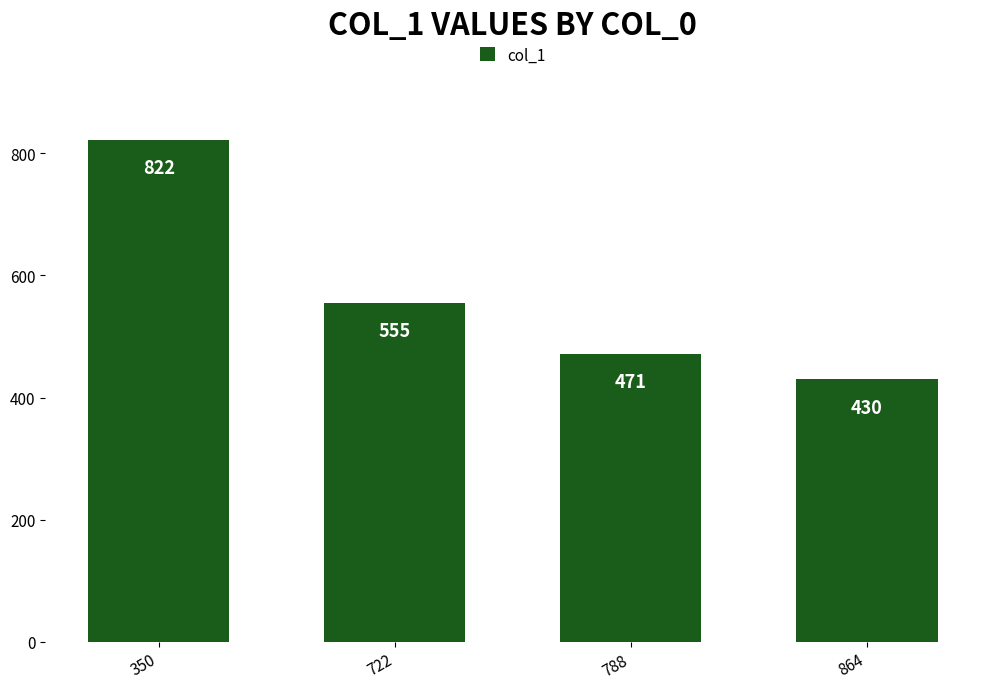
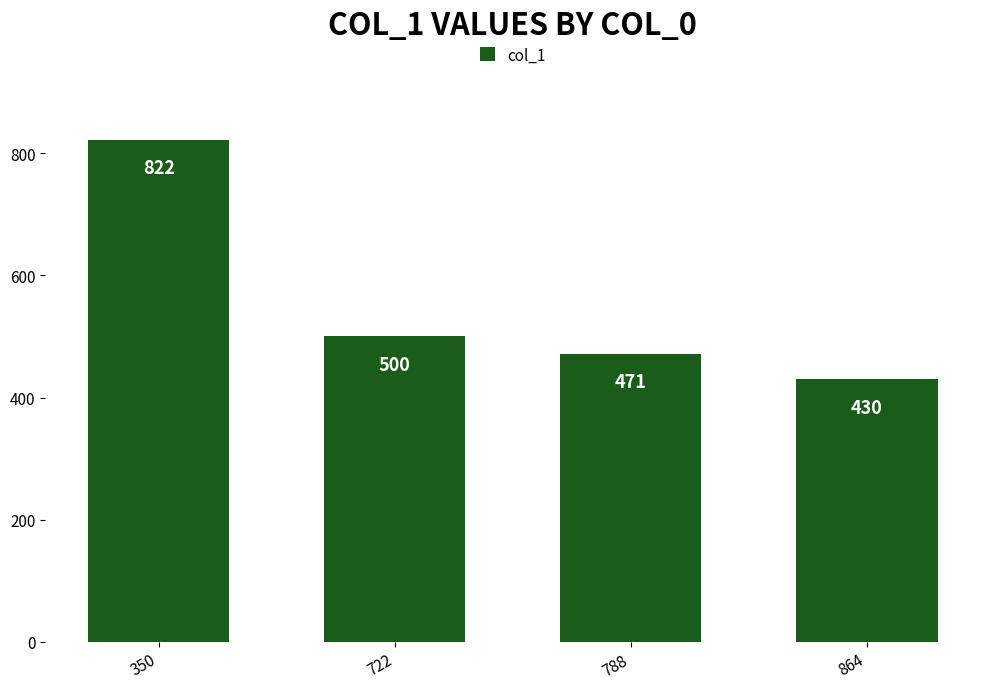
  {
    "350": 822,
-   "722": 555,
+   "722": 500,
    "788": 471,
    "864": 430
  }
